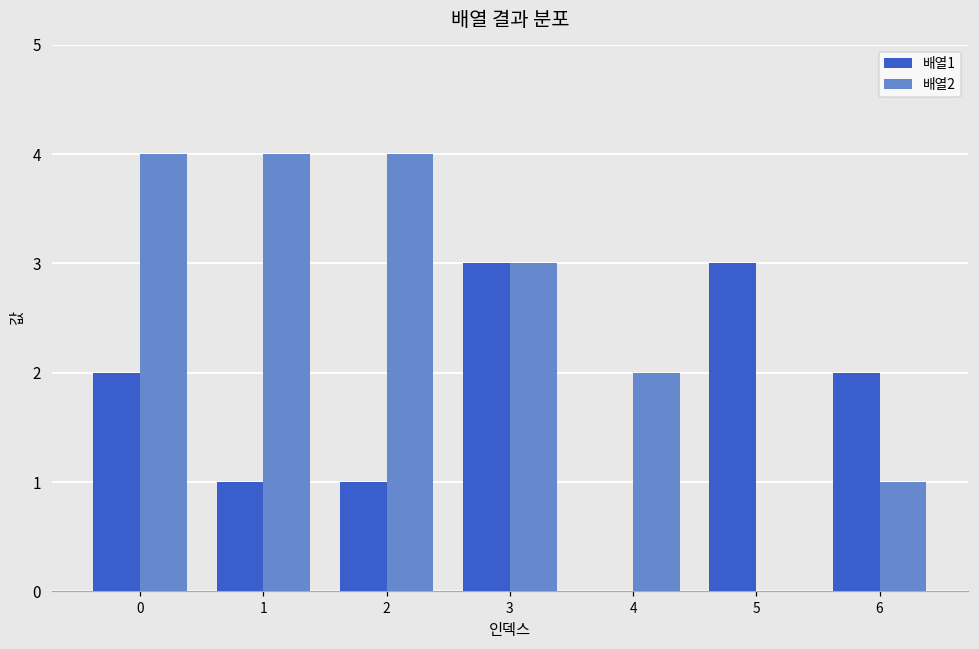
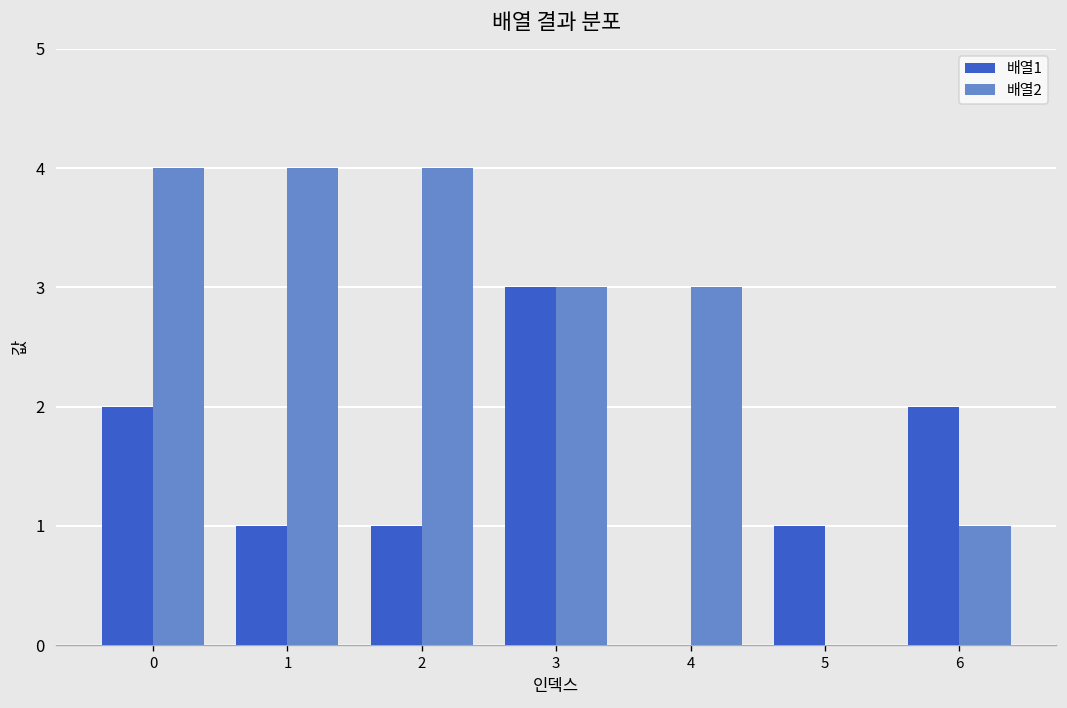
  {
    "배열1": {
      "0": 2,
      "1": 1,
      "2": 1,
      "3": 3,
      "4": 0,
-     "5": 3,
+     "5": 1,
      "6": 2
    },
    "배열2": {
      "0": 4,
      "1": 4,
      "2": 4,
      "3": 3,
-     "4": 2,
+     "4": 3,
      "5": 0,
      "6": 1
    }
  }
